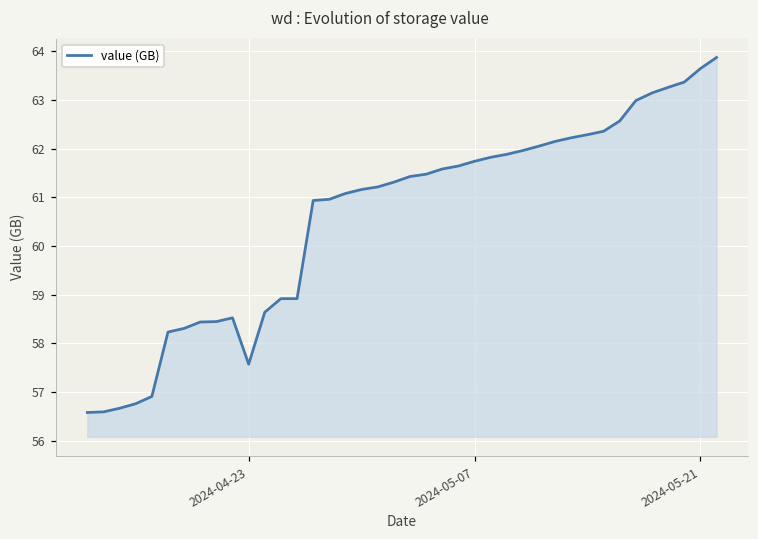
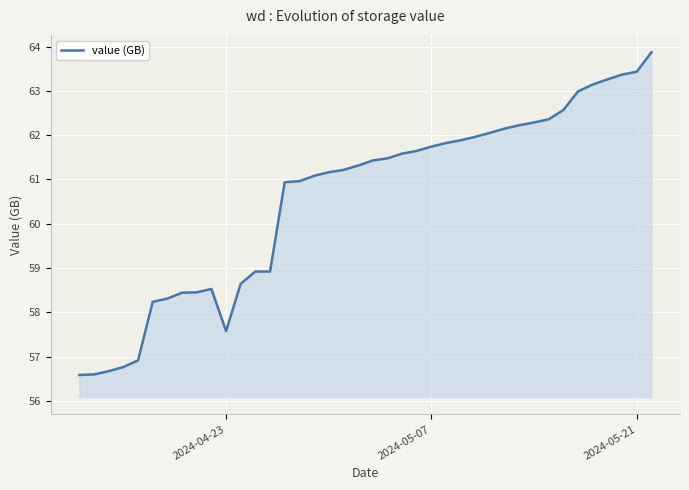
  {
    "2024-04-23": 57.6,
    "2024-05-07": 61.7,
-   "2024-05-21": 63.6
+   "2024-05-21": 63.4
  }
